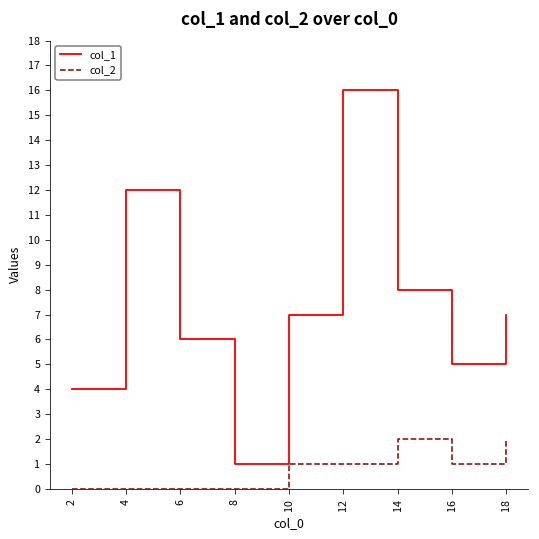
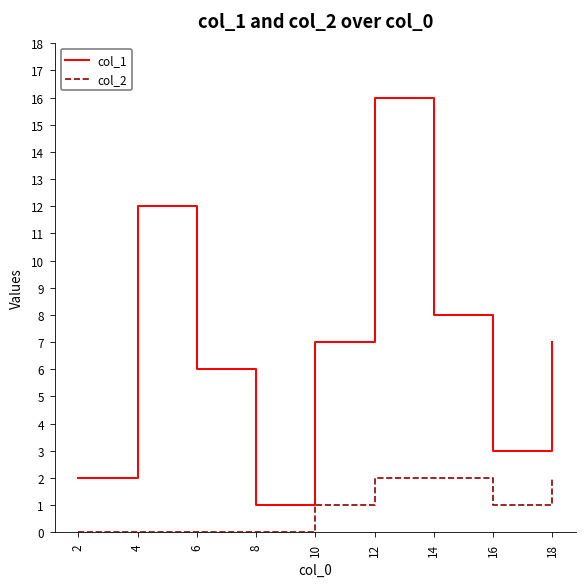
  {
    "col_1": {
-     "2": 4,
+     "2": 2,
      "4": 12,
      "6": 6,
      "8": 1,
      "10": 7,
      "12": 16,
      "14": 8,
-     "16": 5,
+     "16": 3,
      "18": 7
    },
    "col_2": {
      "2": 0,
      "4": 0,
      "6": 0,
      "8": 0,
      "10": 1,
-     "12": 1,
+     "12": 2,
      "14": 2,
      "16": 1,
      "18": 2
    }
  }
